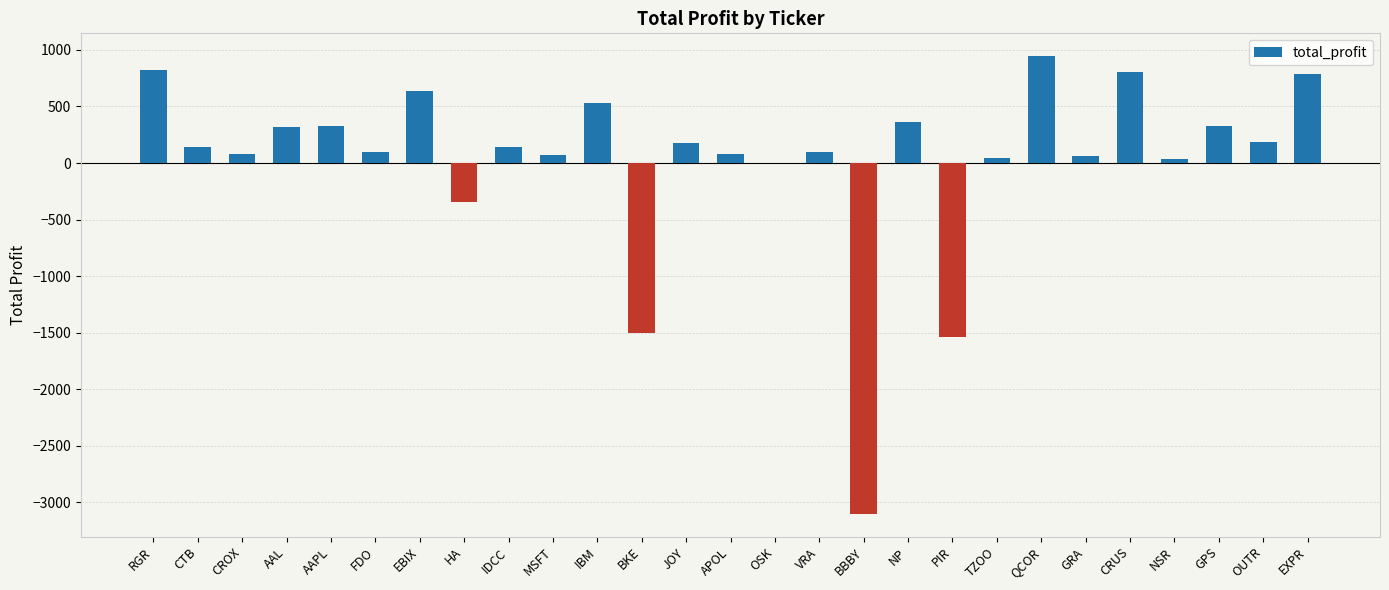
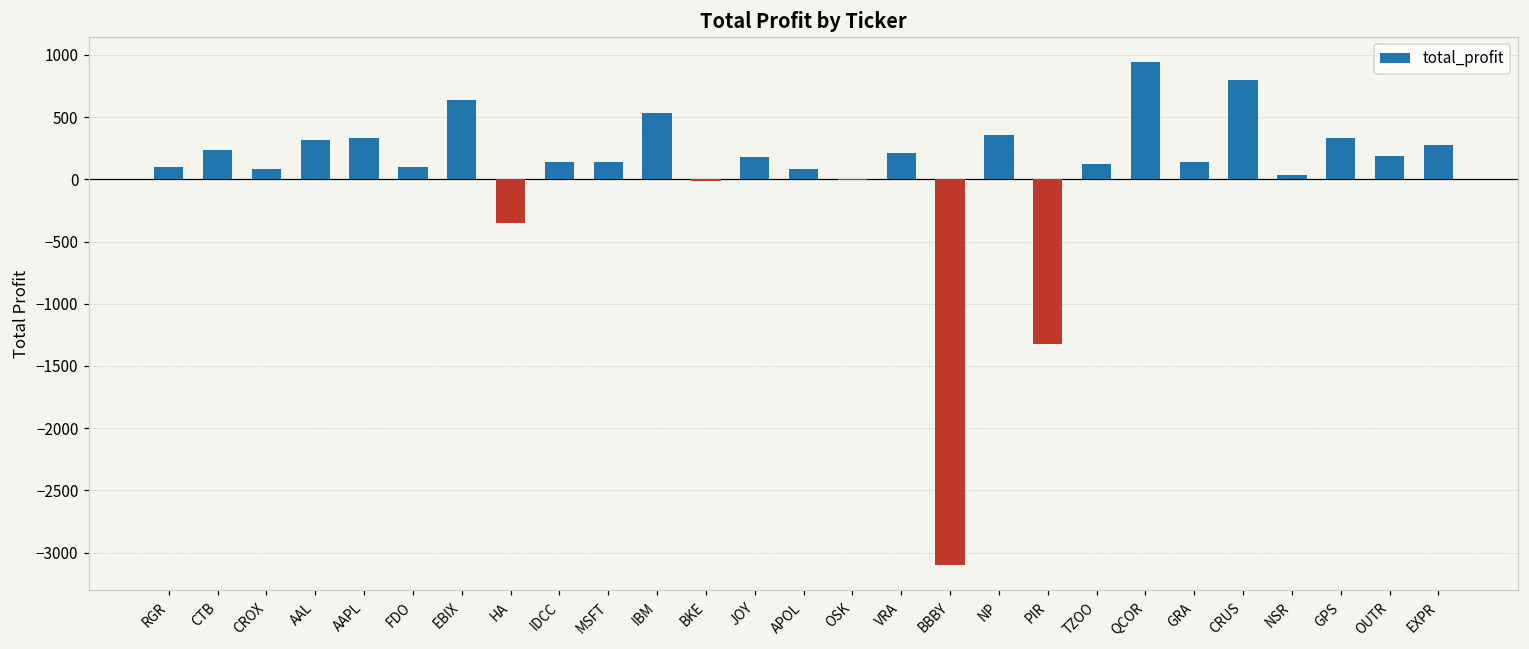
  {
-   "RGR": 820,
-   "CTB": 150,
+   "RGR": 100,
+   "CTB": 240,
    "CROX": 80,
    "AAL": 320,
    "AAPL": 330,
    "FDO": 100,
    "EBIX": 640,
    "HA": -350,
    "IDCC": 140,
-   "MSFT": 70,
+   "MSFT": 140,
    "IBM": 530,
-   "BKE": -1500,
+   "BKE": -10,
    "JOY": 180,
    "APOL": 80,
-   "VRA": 100,
+   "VRA": 210,
    "BBBY": -3100,
    "NP": 360,
-   "PIR": -1540,
-   "TZOO": 50,
+   "PIR": -1320,
+   "TZOO": 130,
    "QCOR": 940,
-   "GRA": 70,
+   "GRA": 140,
    "CRUS": 800,
    "NSR": 40,
    "GPS": 330,
    "OUTR": 190,
-   "EXPR": 780
+   "EXPR": 280
  }
